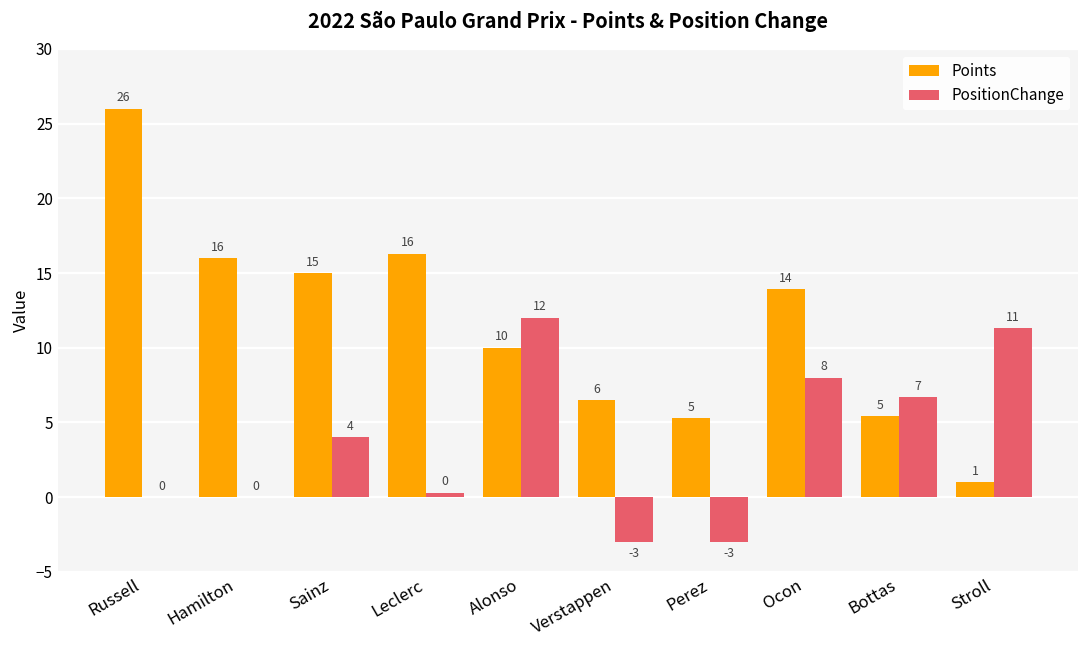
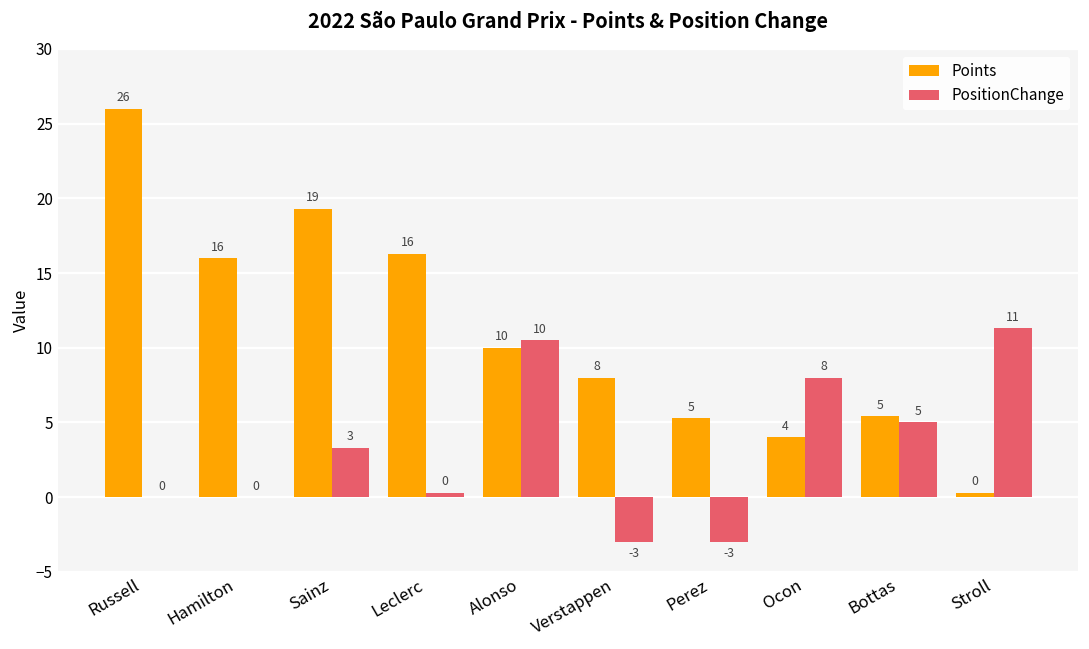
  {
    "Points": {
      "Russell": 26,
      "Hamilton": 16,
-     "Sainz": 15,
+     "Sainz": 19,
      "Leclerc": 16,
      "Alonso": 10,
-     "Verstappen": 6,
+     "Verstappen": 8,
      "Perez": 5,
-     "Ocon": 14,
+     "Ocon": 4,
      "Bottas": 5,
-     "Stroll": 1
+     "Stroll": 0
    },
    "PositionChange": {
      "Russell": 0,
      "Hamilton": 0,
-     "Sainz": 4,
+     "Sainz": 3,
      "Leclerc": 0,
-     "Alonso": 12,
+     "Alonso": 10,
      "Verstappen": -3,
      "Perez": -3,
      "Ocon": 8,
-     "Bottas": 7,
+     "Bottas": 5,
      "Stroll": 11
    }
  }
